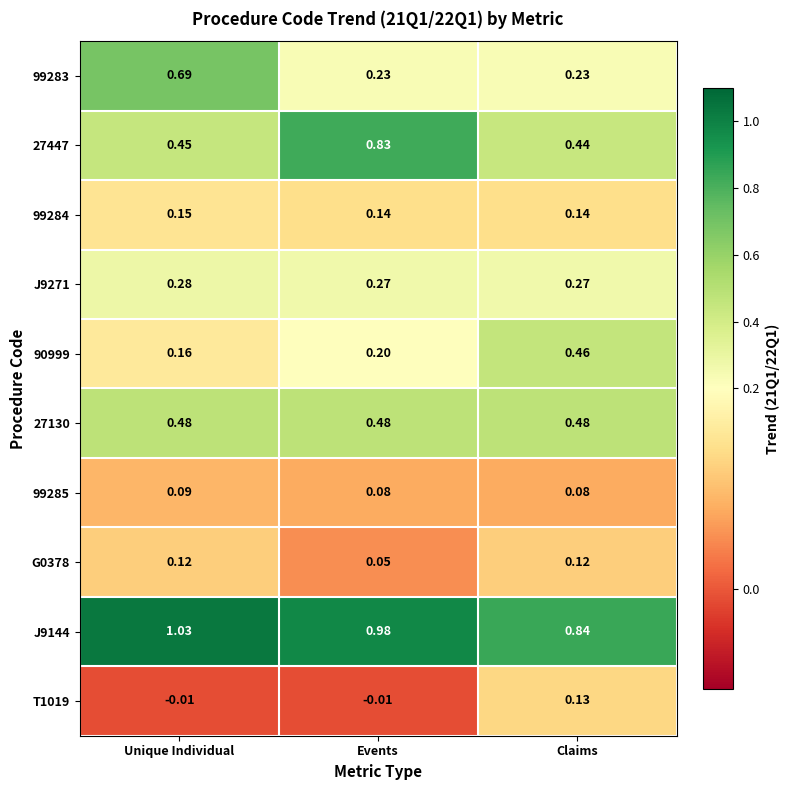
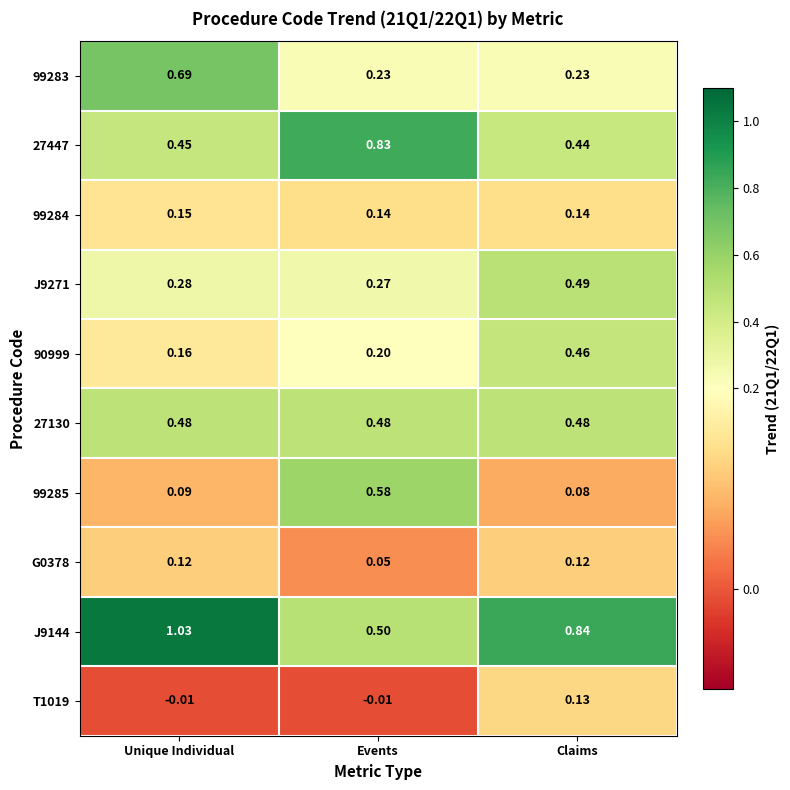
  {
    "99283": {
      "Unique Individual": 0.69,
      "Events": 0.23,
      "Claims": 0.23
    },
    "27447": {
      "Unique Individual": 0.45,
      "Events": 0.83,
      "Claims": 0.44
    },
    "99284": {
      "Unique Individual": 0.15,
      "Events": 0.14,
      "Claims": 0.14
    },
    "J9271": {
      "Unique Individual": 0.28,
      "Events": 0.27,
-     "Claims": 0.27
+     "Claims": 0.49
    },
    "90999": {
      "Unique Individual": 0.16,
      "Events": 0.20,
      "Claims": 0.46
    },
    "27130": {
      "Unique Individual": 0.48,
      "Events": 0.48,
      "Claims": 0.48
    },
    "99285": {
      "Unique Individual": 0.09,
-     "Events": 0.08,
+     "Events": 0.58,
      "Claims": 0.08
    },
    "G0378": {
      "Unique Individual": 0.12,
      "Events": 0.05,
      "Claims": 0.12
    },
    "J9144": {
      "Unique Individual": 1.03,
-     "Events": 0.98,
+     "Events": 0.50,
      "Claims": 0.84
    },
    "T1019": {
      "Unique Individual": -0.01,
      "Events": -0.01,
      "Claims": 0.13
    }
  }
